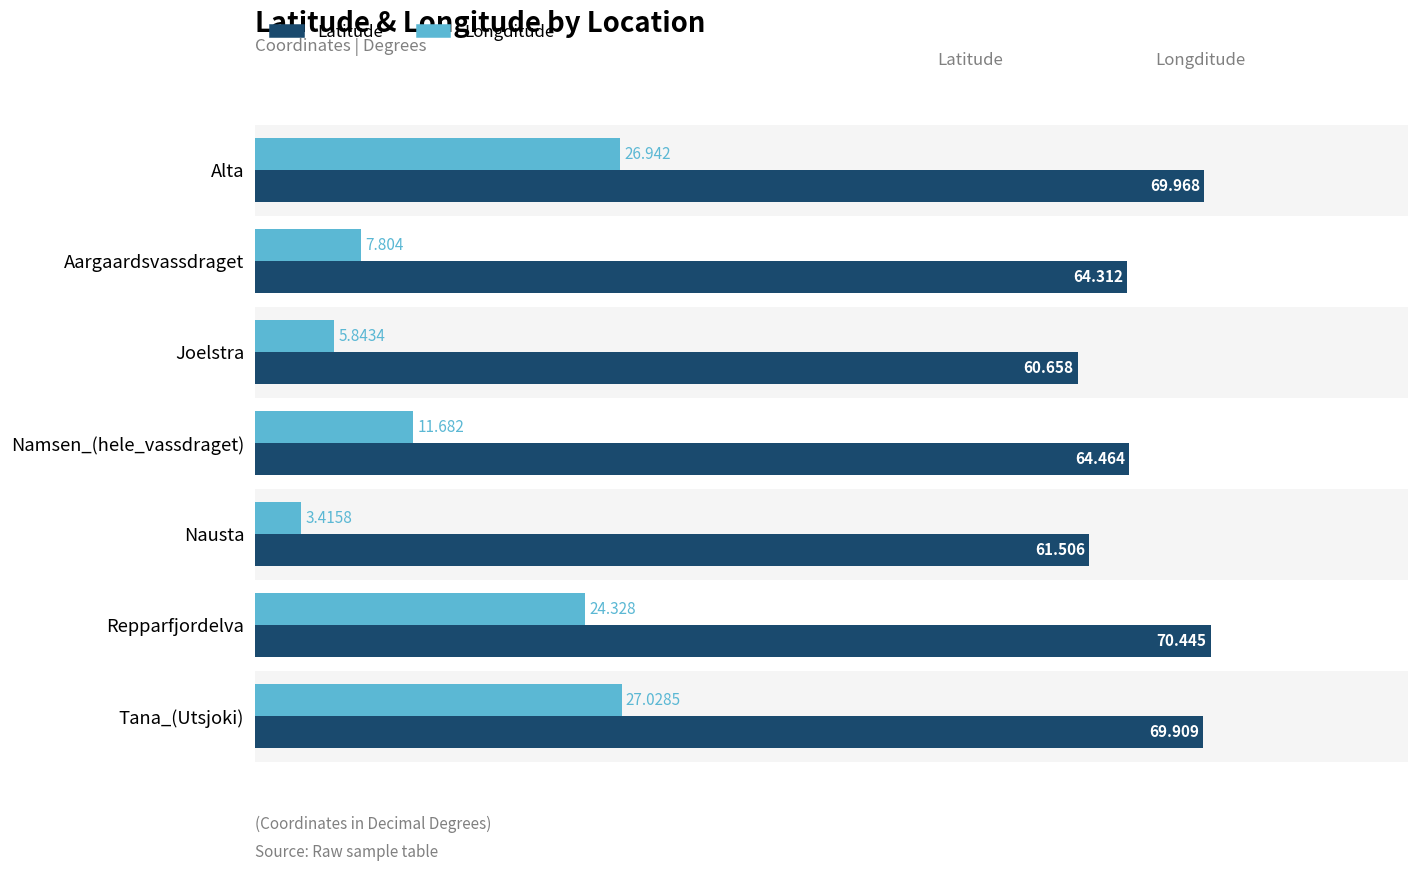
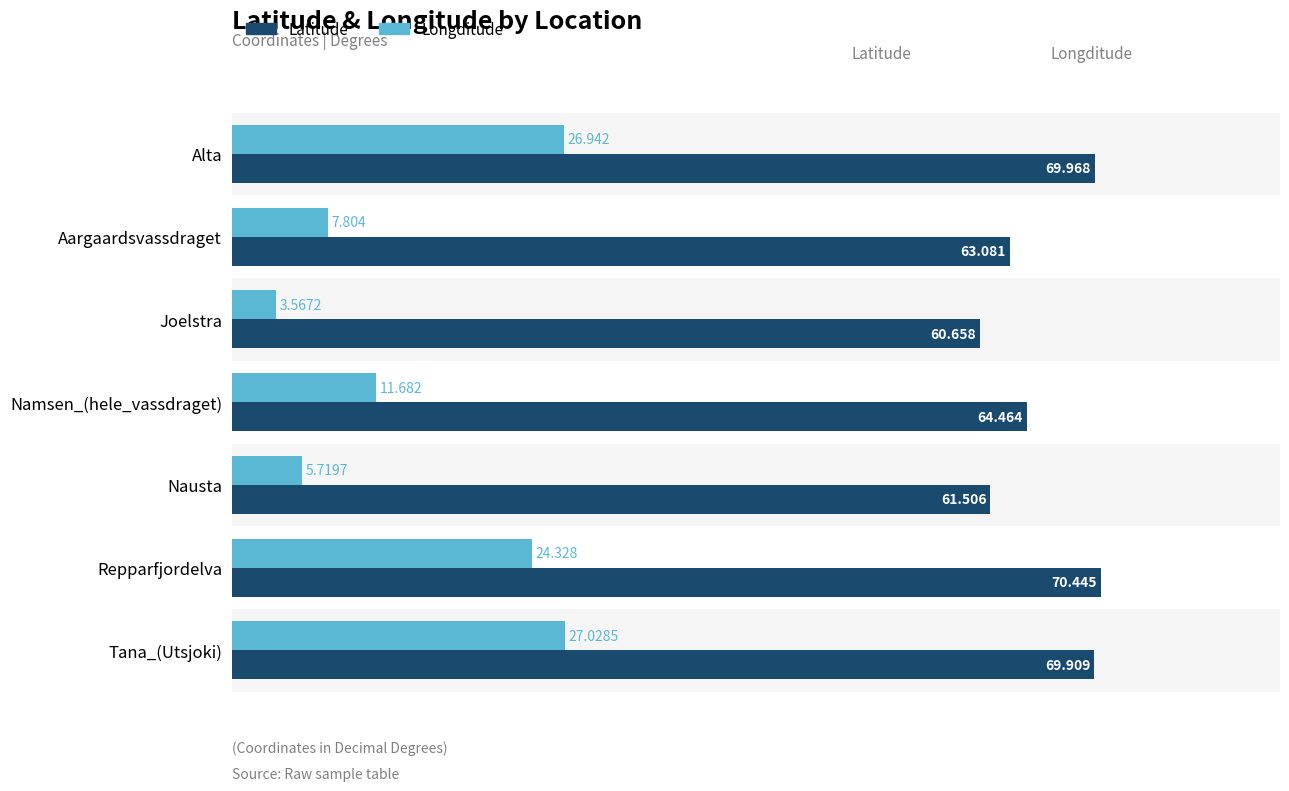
  {
    "Latitude": {
      "Alta": 69.968,
-     "Aargaardsvassdraget": 64.312,
+     "Aargaardsvassdraget": 63.081,
      "Joelstra": 60.658,
      "Namsen_(hele_vassdraget)": 64.464,
      "Nausta": 61.506,
      "Repparfjordelva": 70.445,
      "Tana_(Utsjoki)": 69.909
    },
    "Longditude": {
      "Alta": 26.942,
      "Aargaardsvassdraget": 7.804,
-     "Joelstra": 5.8434,
+     "Joelstra": 3.5672,
      "Namsen_(hele_vassdraget)": 11.682,
-     "Nausta": 3.4158,
+     "Nausta": 5.7197,
      "Repparfjordelva": 24.328,
      "Tana_(Utsjoki)": 27.0285
    }
  }
